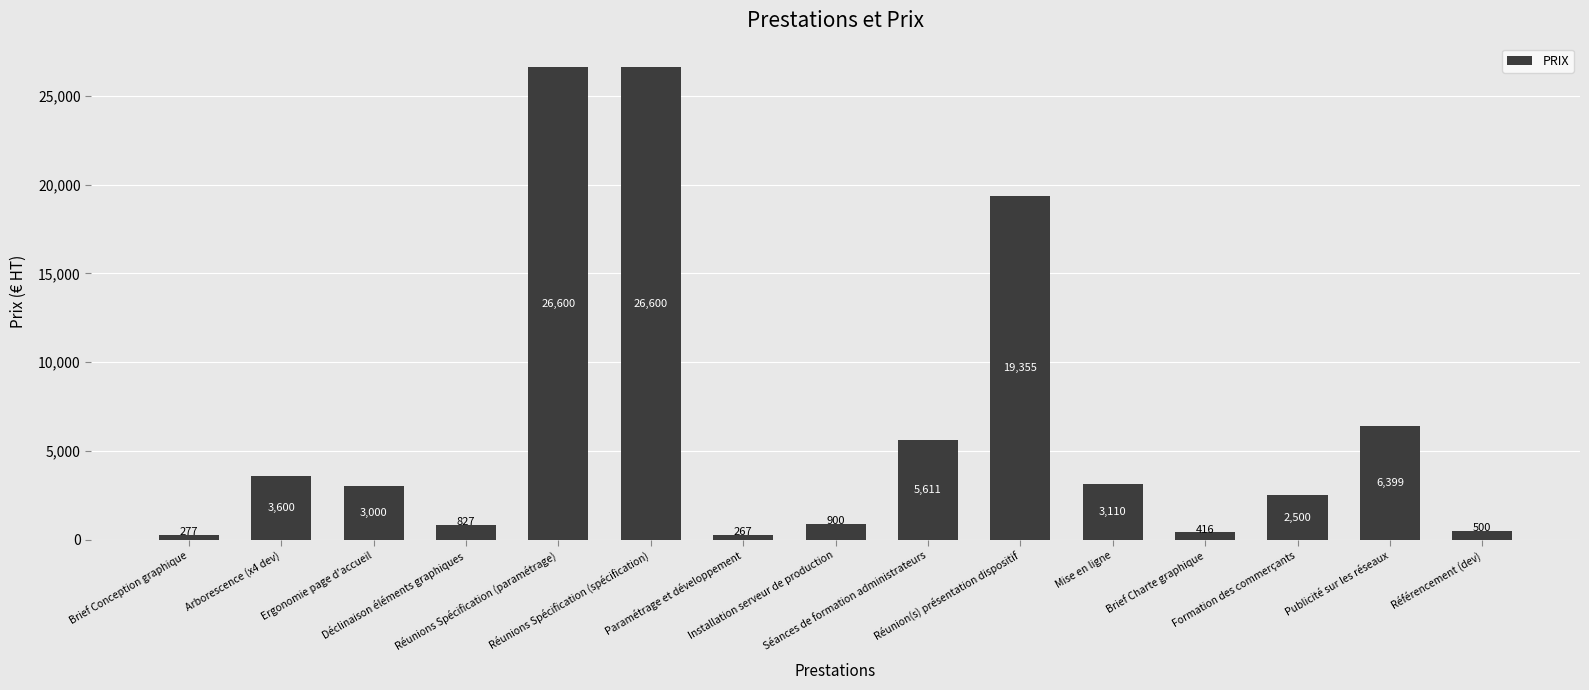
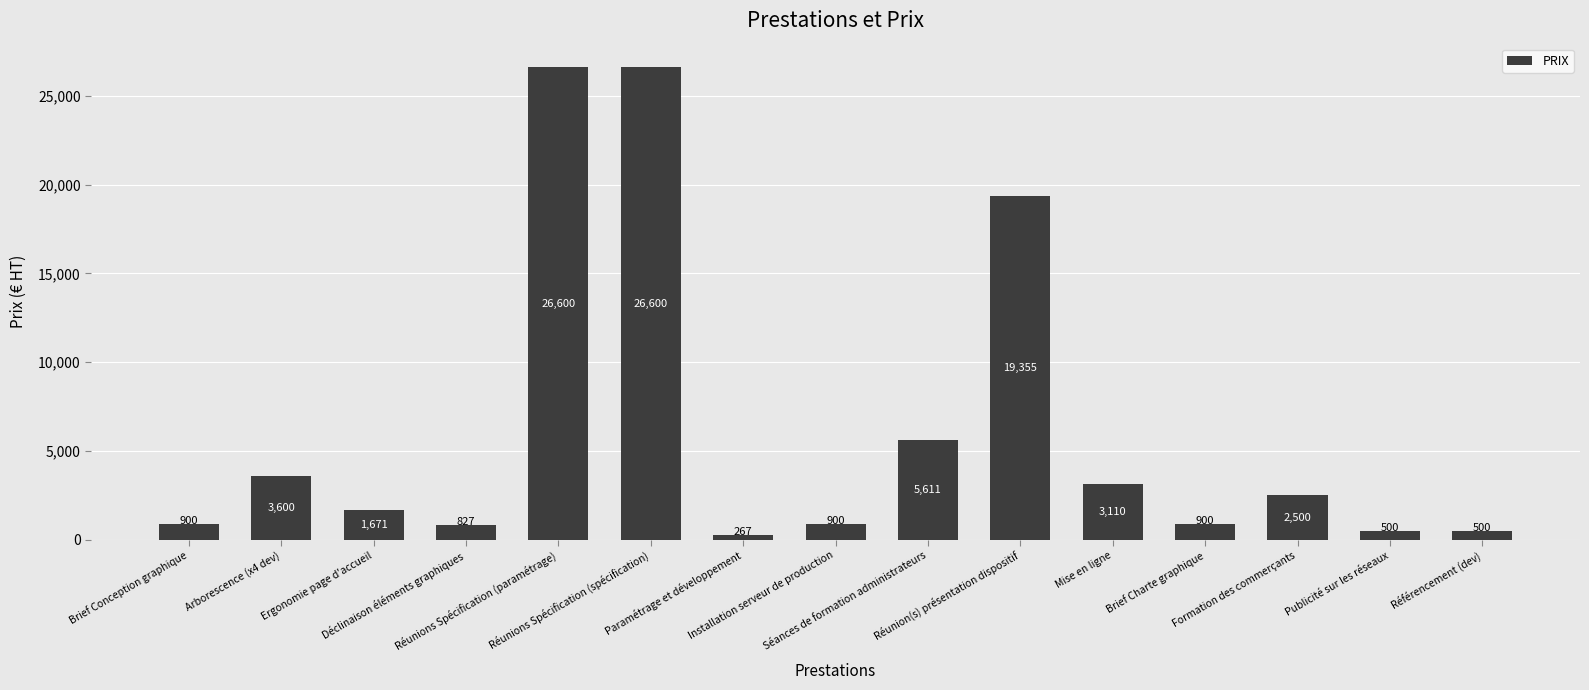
  {
-   "Brief Conception graphique": "277",
+   "Brief Conception graphique": "900",
    "Arborescence (x4 dev)": "3,600",
-   "Ergonomie page d'accueil": "3,000",
+   "Ergonomie page d'accueil": "1,671",
    "Déclinaison éléments graphiques": "827",
    "Réunions Spécification (paramétrage)": "26,600",
    "Réunions Spécification (spécification)": "26,600",
    "Paramétrage et développement": "267",
    "Installation serveur de production": "900",
    "Séances de formation administrateurs": "5,611",
    "Réunion(s) présentation dispositif": "19,355",
    "Mise en ligne": "3,110",
-   "Brief Charte graphique": "416",
+   "Brief Charte graphique": "900",
    "Formation des commerçants": "2,500",
-   "Publicité sur les réseaux": "6,399",
+   "Publicité sur les réseaux": "500",
    "Référencement (dev)": "500"
  }
